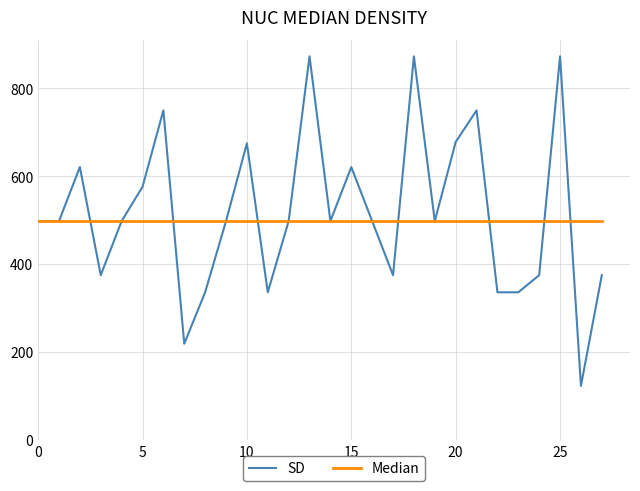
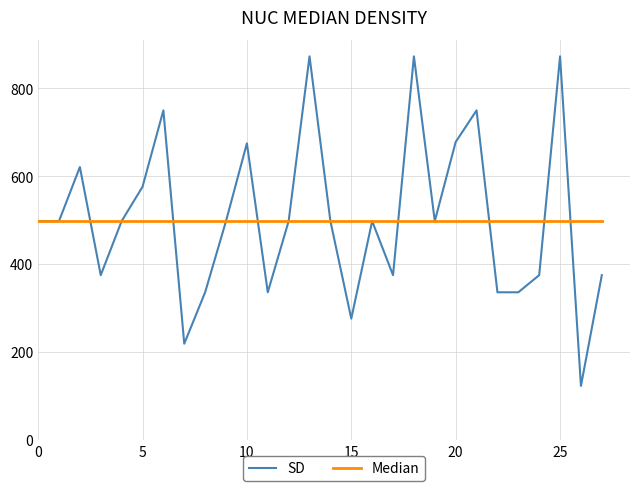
  {
    "SD": {
      "5": 580,
      "10": 680,
-     "15": 620,
+     "15": 280,
      "20": 680,
      "25": 870
    },
    "Median": {
      "5": 500,
      "10": 500,
      "15": 500,
      "20": 500,
      "25": 500
    }
  }
